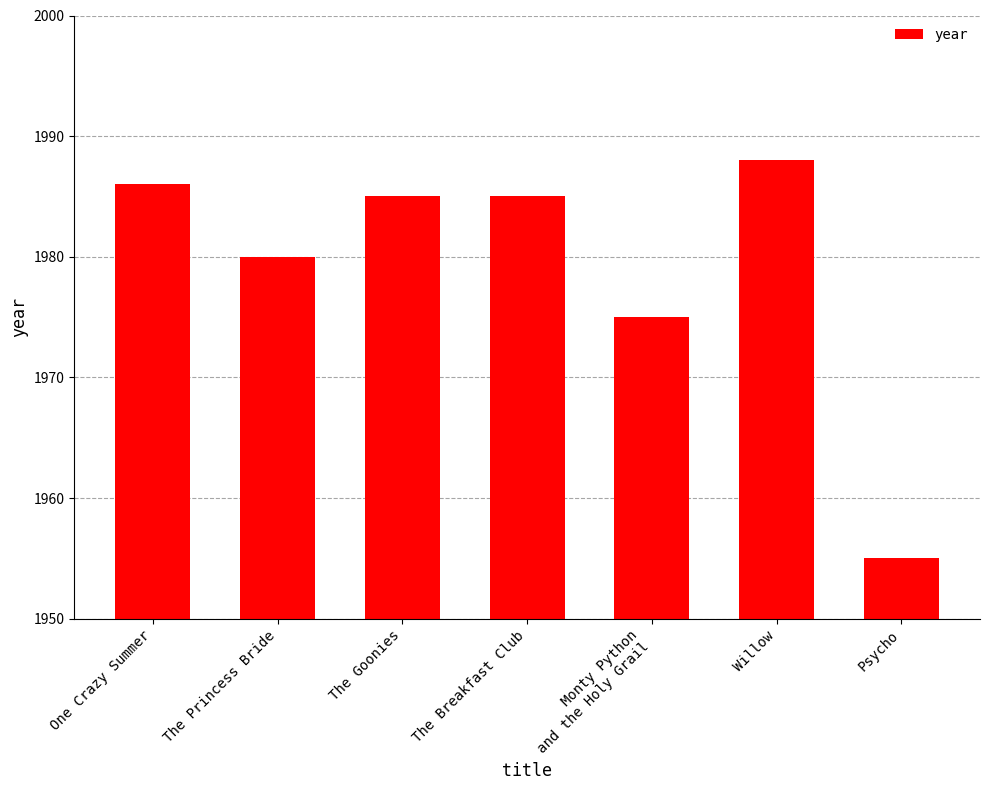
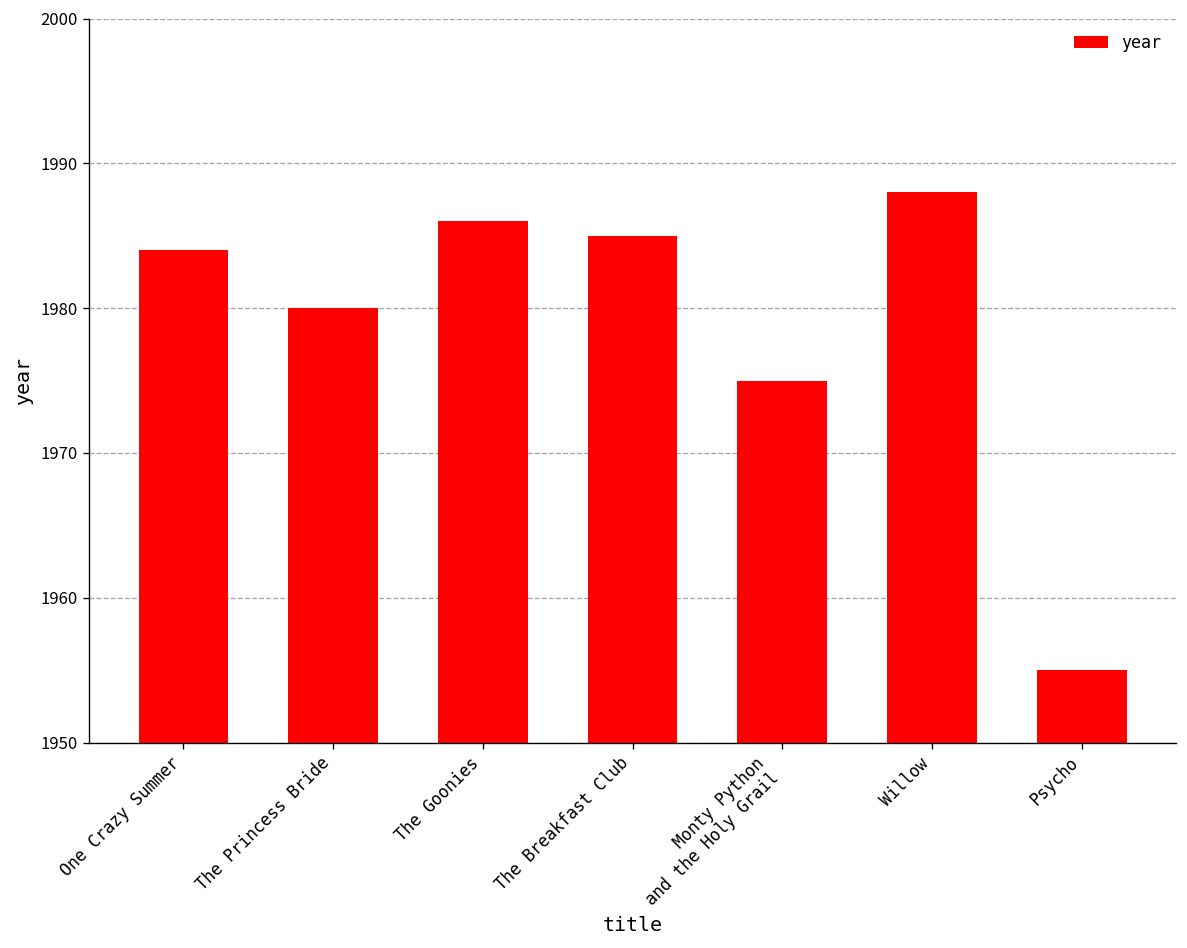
  {
-   "One Crazy Summer": 1986,
+   "One Crazy Summer": 1984,
    "The Princess Bride": 1980,
-   "The Goonies": 1985,
+   "The Goonies": 1986,
    "The Breakfast Club": 1985,
    "Monty Python and the Holy Grail": 1975,
    "Willow": 1988,
    "Psycho": 1955
  }
